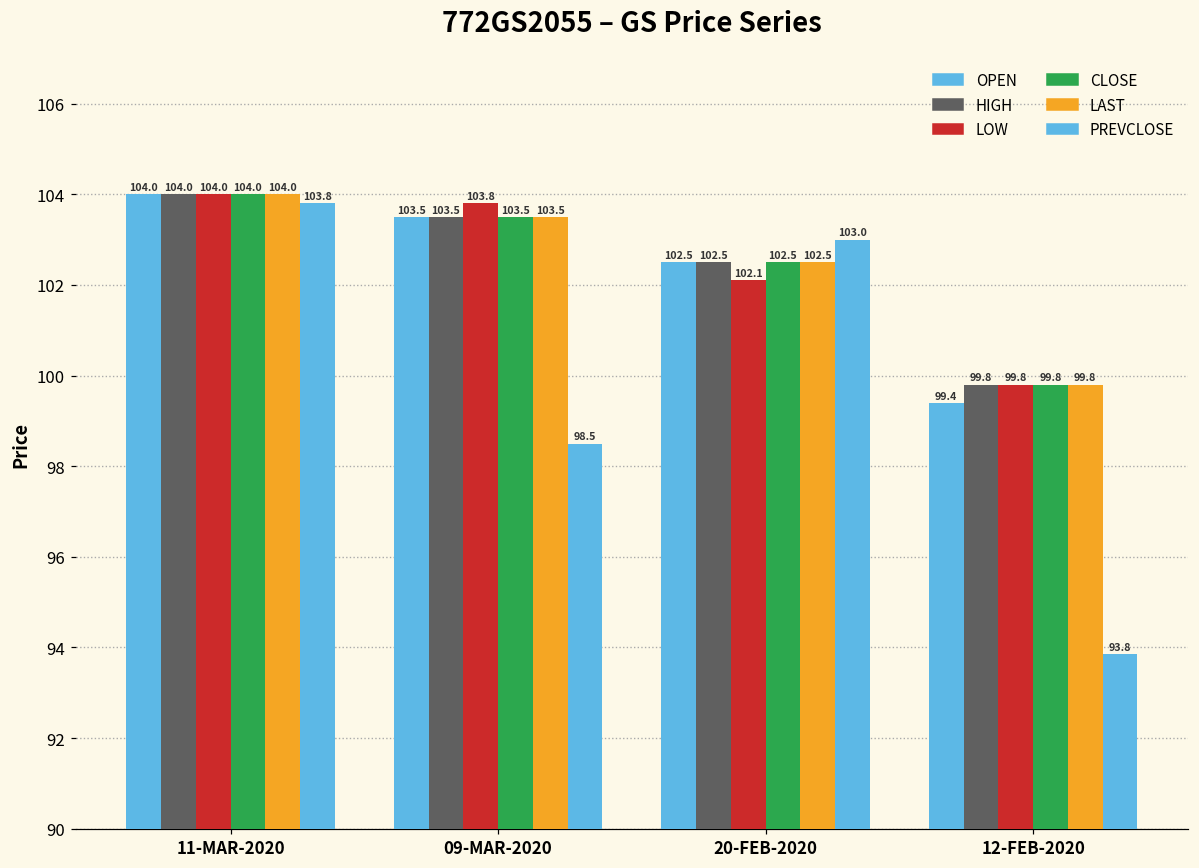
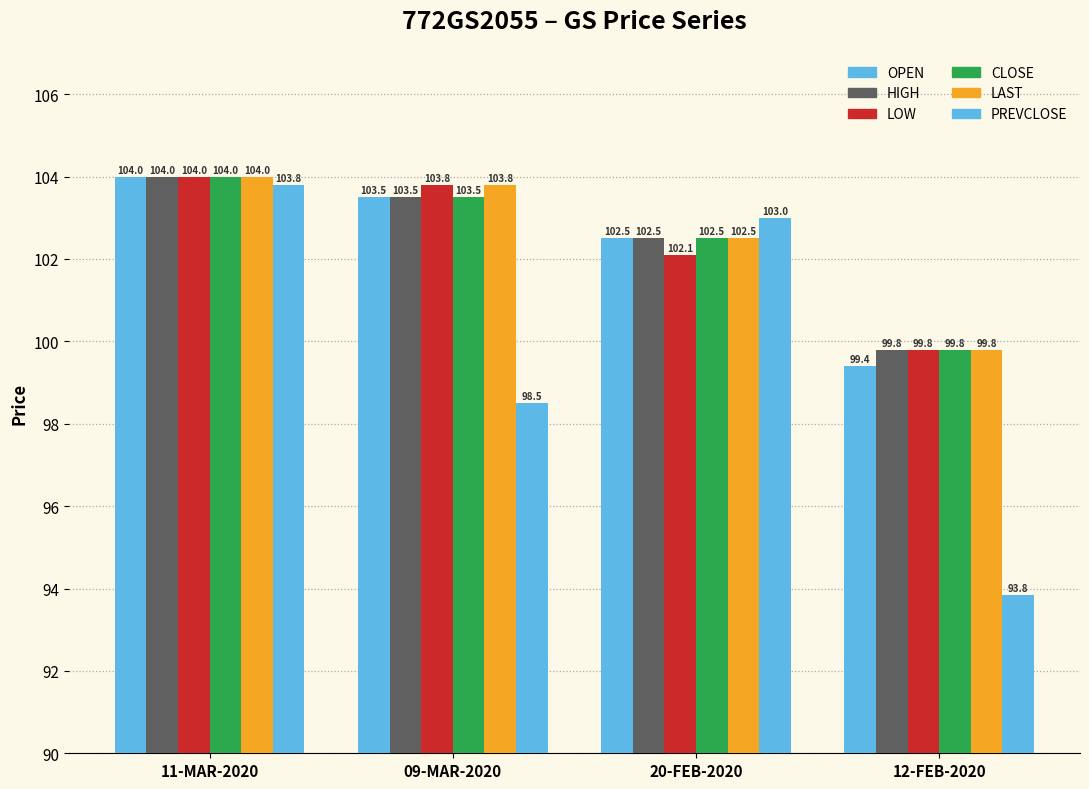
  {
    "HIGH": {
      "11-MAR-2020": 104.0,
      "09-MAR-2020": 103.5,
      "20-FEB-2020": 102.5,
      "12-FEB-2020": 99.8
    },
    "LOW": {
      "11-MAR-2020": 104.0,
      "09-MAR-2020": 103.8,
      "20-FEB-2020": 102.1,
      "12-FEB-2020": 99.8
    },
    "CLOSE": {
      "11-MAR-2020": 104.0,
      "09-MAR-2020": 103.5,
      "20-FEB-2020": 102.5,
      "12-FEB-2020": 99.8
    },
    "LAST": {
      "11-MAR-2020": 104.0,
-     "09-MAR-2020": 103.5,
+     "09-MAR-2020": 103.8,
      "20-FEB-2020": 102.5,
      "12-FEB-2020": 99.8
    }
  }
